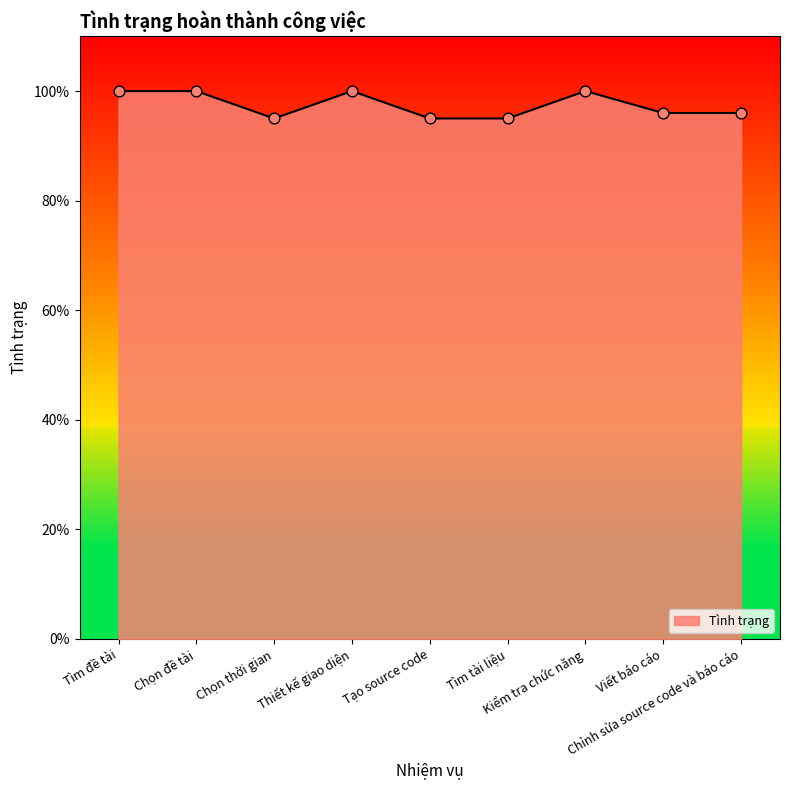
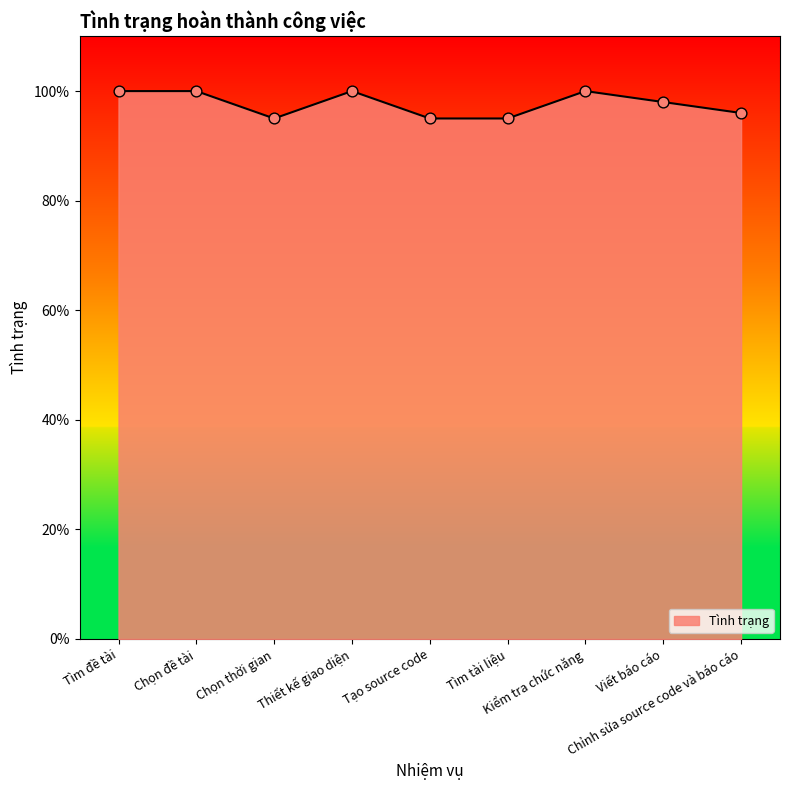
  {
    "Tìm đề tài": "100%",
    "Chọn đề tài": "100%",
    "Chọn thời gian": "95%",
    "Thiết kế giao diện": "100%",
    "Tạo source code": "95%",
    "Tìm tài liệu": "95%",
    "Kiểm tra chức năng": "100%",
-   "Viết báo cáo": "96%",
+   "Viết báo cáo": "98%",
    "Chỉnh sửa source code và báo cáo": "96%"
  }
